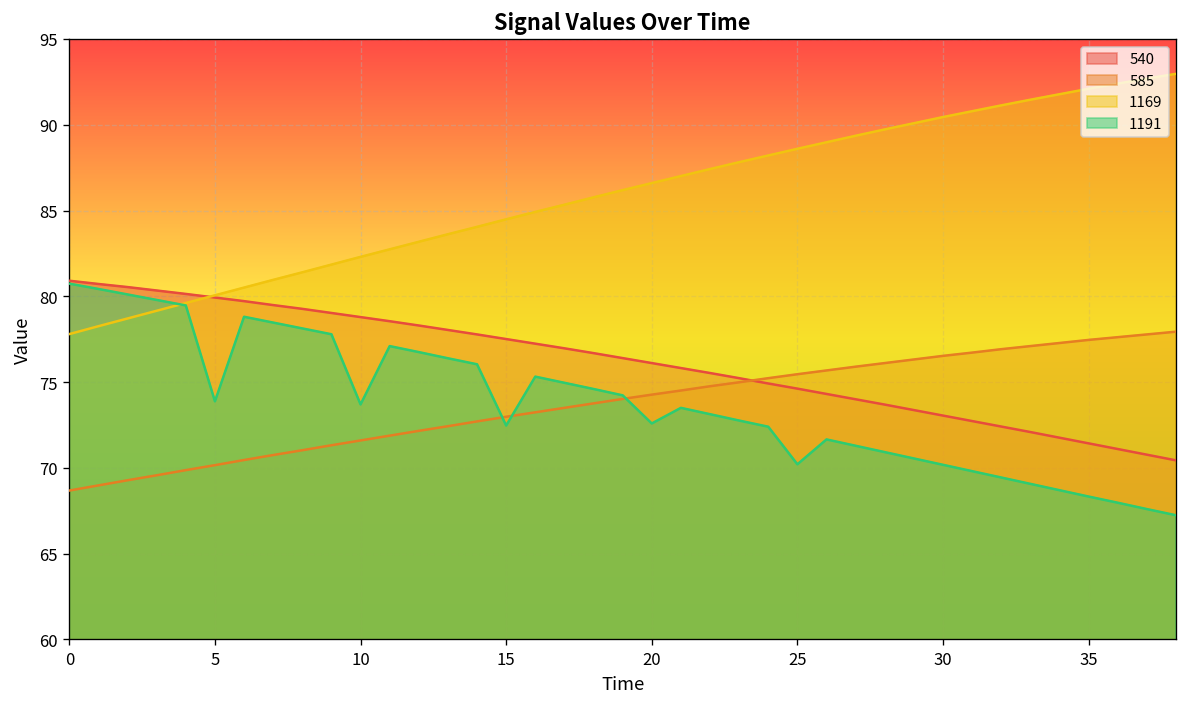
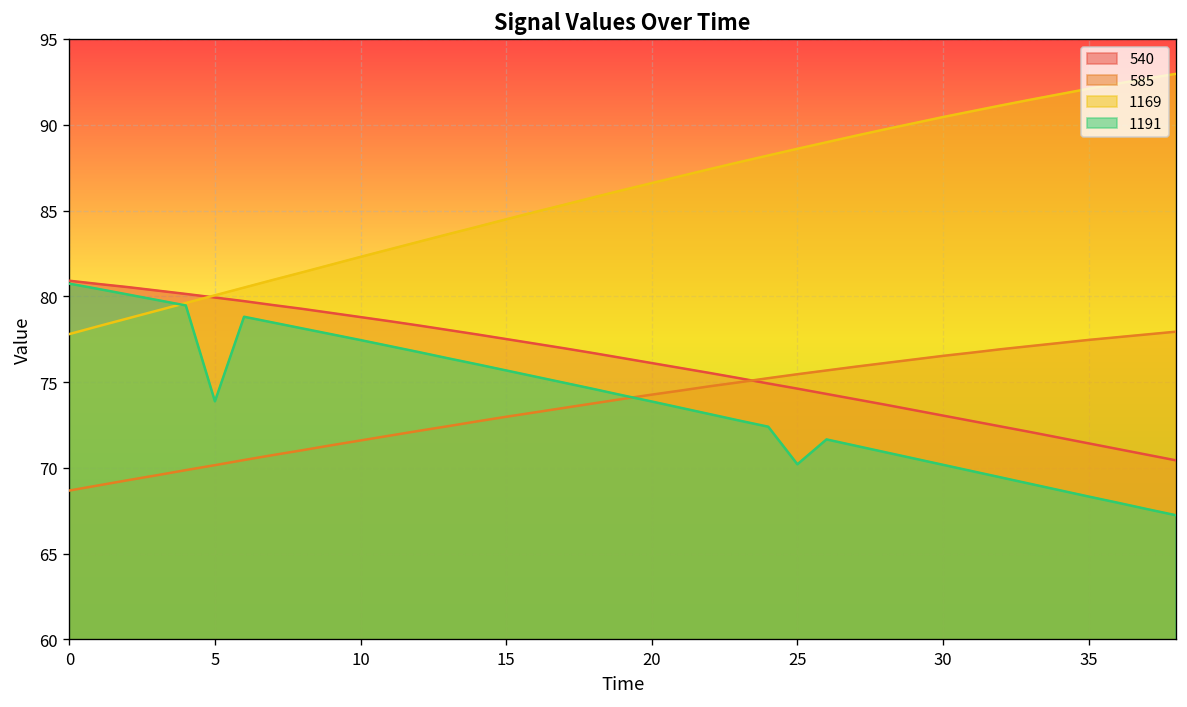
  {
    "1191": {
      "5": 73.9,
-     "10": 73.7,
-     "15": 72.5,
-     "20": 72.6,
+     "10": 77.5,
+     "15": 75.7,
+     "20": 73.9,
      "25": 70.2,
      "30": 70.2,
      "35": 68.3
    }
  }
